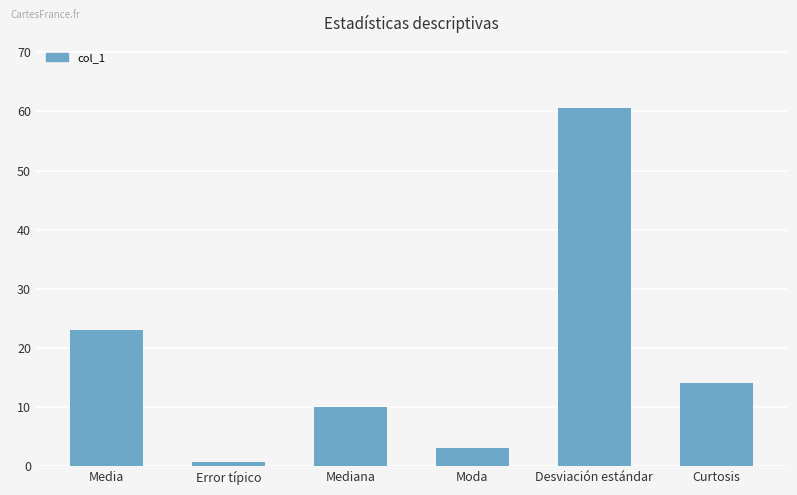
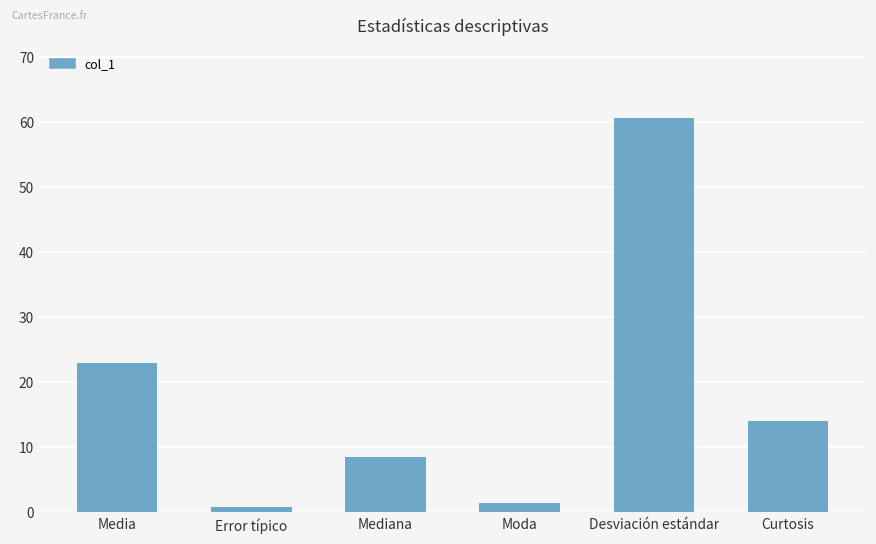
  {
    "Media": 23,
    "Error típico": 1,
-   "Mediana": 10,
-   "Moda": 3,
+   "Mediana": 8,
+   "Moda": 1,
    "Desviación estándar": 61,
    "Curtosis": 14
  }
